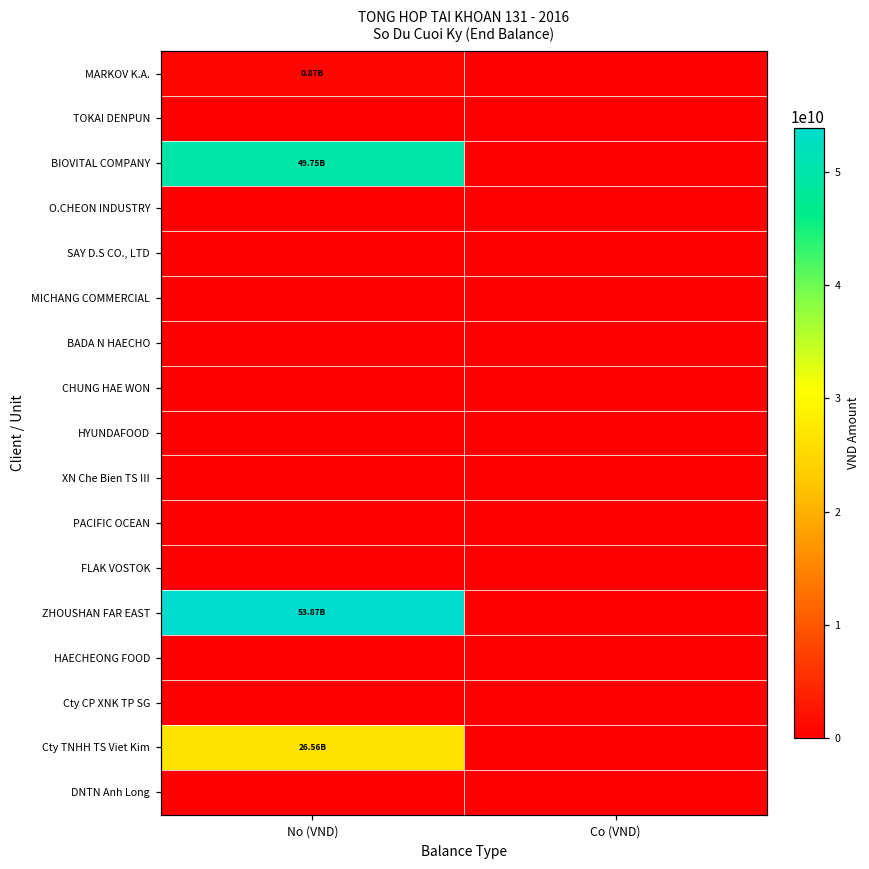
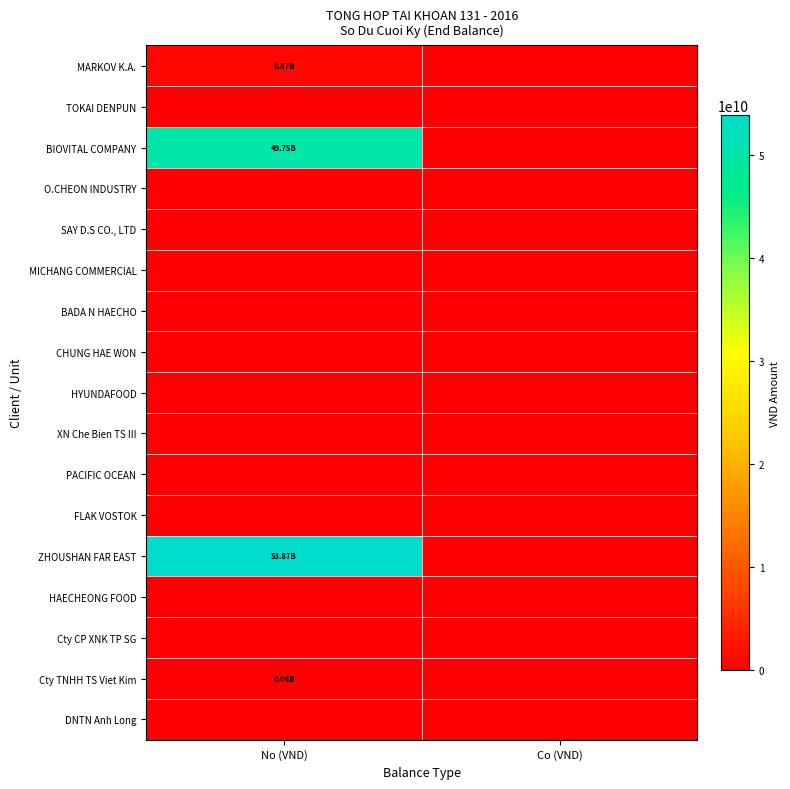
  {
    "MARKOV K.A.": {
      "No (VND)": "0.87B"
    },
    "BIOVITAL COMPANY": {
      "No (VND)": "49.75B"
    },
    "ZHOUSHAN FAR EAST": {
      "No (VND)": "53.87B"
    },
    "Cty TNHH TS Viet Kim": {
-     "No (VND)": "26.56B"
+     "No (VND)": "0.06B"
    }
  }
